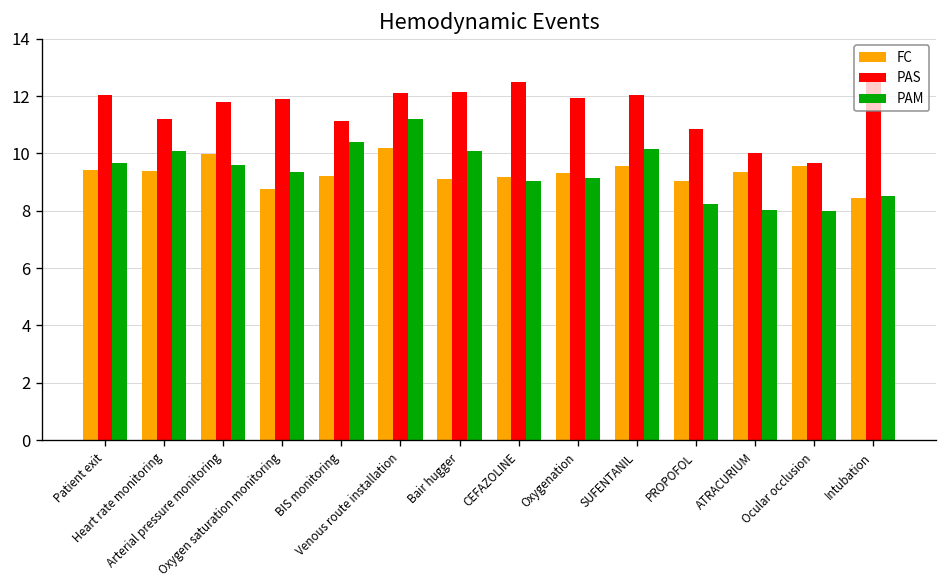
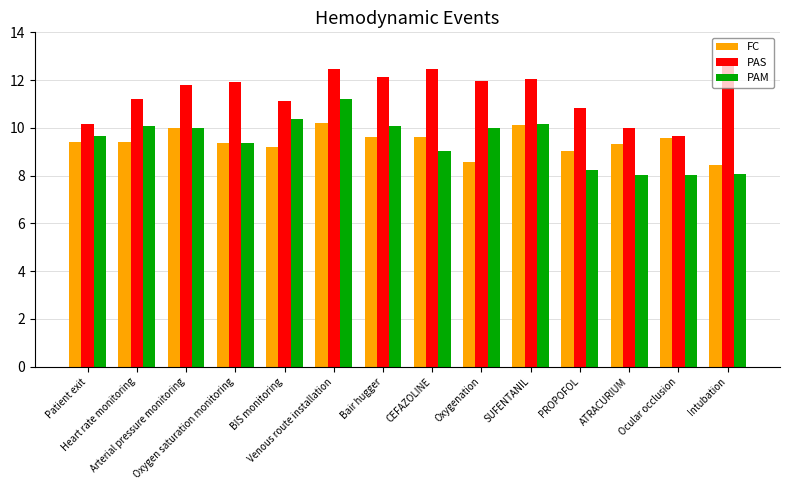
  {
    "FC": {
      "Patient exit": 9.4,
      "Heart rate monitoring": 9.4,
      "Arterial pressure monitoring": 10.0,
-     "Oxygen saturation monitoring": 8.8,
+     "Oxygen saturation monitoring": 9.4,
      "BIS monitoring": 9.2,
      "Venous route installation": 10.2,
-     "Bair hugger": 9.1,
-     "CEFAZOLINE": 9.2,
-     "Oxygenation": 9.3,
-     "SUFENTANIL": 9.6,
+     "Bair hugger": 9.6,
+     "CEFAZOLINE": 9.6,
+     "Oxygenation": 8.6,
+     "SUFENTANIL": 10.1,
      "PROPOFOL": 9.0,
      "ATRACURIUM": 9.3,
      "Ocular occlusion": 9.6,
      "Intubation": 8.5
    },
    "PAS": {
-     "Patient exit": 12.0,
+     "Patient exit": 10.1,
      "Heart rate monitoring": 11.2,
      "Arterial pressure monitoring": 11.8,
      "Oxygen saturation monitoring": 11.9,
      "BIS monitoring": 11.1,
-     "Venous route installation": 12.1,
+     "Venous route installation": 12.5,
      "Bair hugger": 12.1,
      "CEFAZOLINE": 12.5,
      "Oxygenation": 11.9,
      "SUFENTANIL": 12.0,
      "PROPOFOL": 10.8,
      "ATRACURIUM": 10.0,
      "Ocular occlusion": 9.7
    },
    "PAM": {
      "Patient exit": 9.7,
      "Heart rate monitoring": 10.1,
-     "Arterial pressure monitoring": 9.6,
+     "Arterial pressure monitoring": 10.0,
      "Oxygen saturation monitoring": 9.4,
      "BIS monitoring": 10.4,
      "Venous route installation": 11.2,
      "Bair hugger": 10.1,
      "CEFAZOLINE": 9.1,
-     "Oxygenation": 9.1,
+     "Oxygenation": 10.0,
      "SUFENTANIL": 10.2,
      "PROPOFOL": 8.2,
      "ATRACURIUM": 8.0,
      "Ocular occlusion": 8.0,
-     "Intubation": 8.5
+     "Intubation": 8.1
    }
  }
